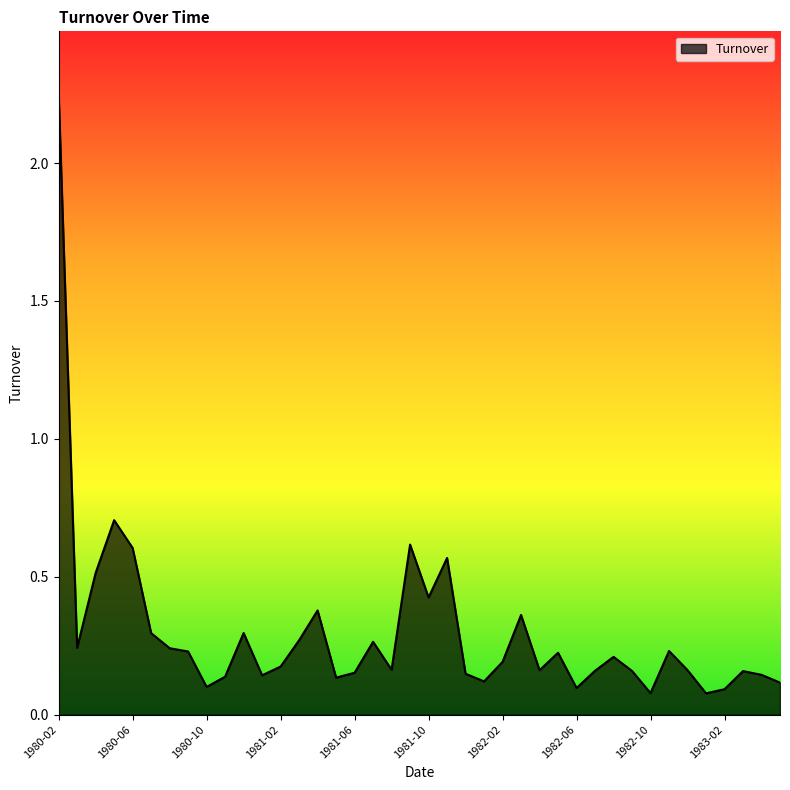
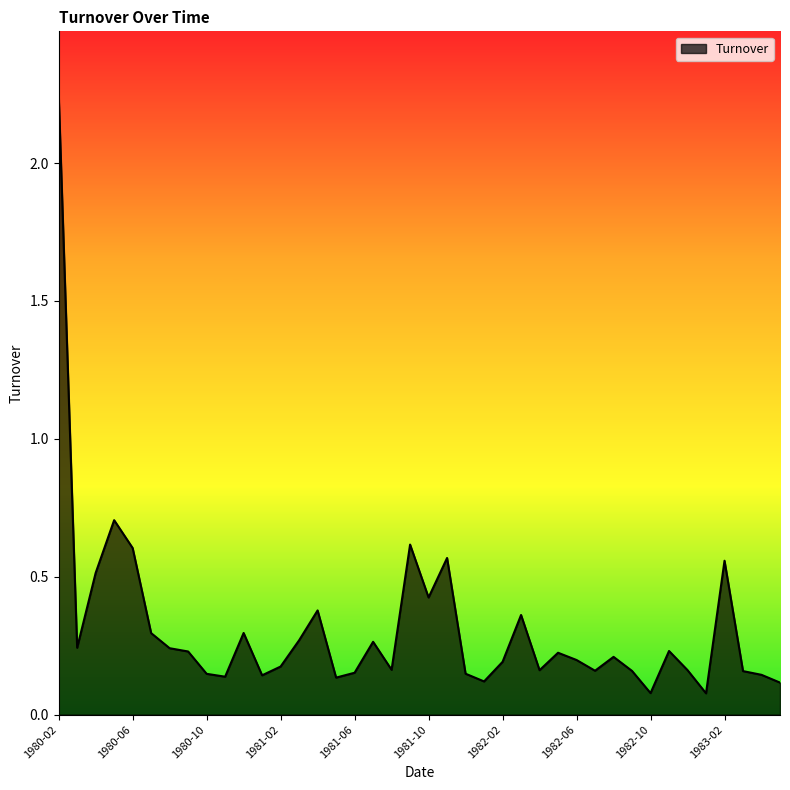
  {
    "1980-02": 2.25,
    "1980-06": 0.60,
-   "1980-10": 0.10,
+   "1980-10": 0.15,
    "1981-02": 0.17,
    "1981-06": 0.15,
    "1981-10": 0.42,
    "1982-02": 0.19,
-   "1982-06": 0.10,
+   "1982-06": 0.20,
    "1982-10": 0.08,
-   "1983-02": 0.09
+   "1983-02": 0.56
  }
